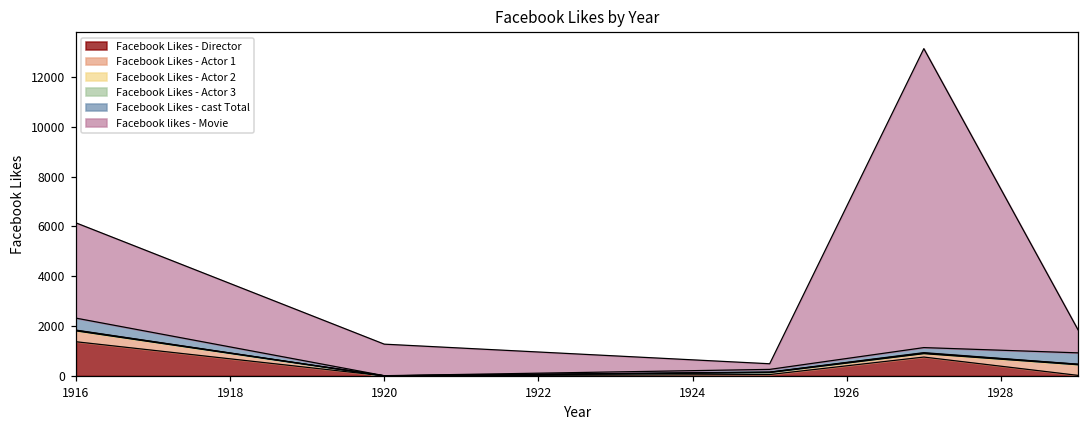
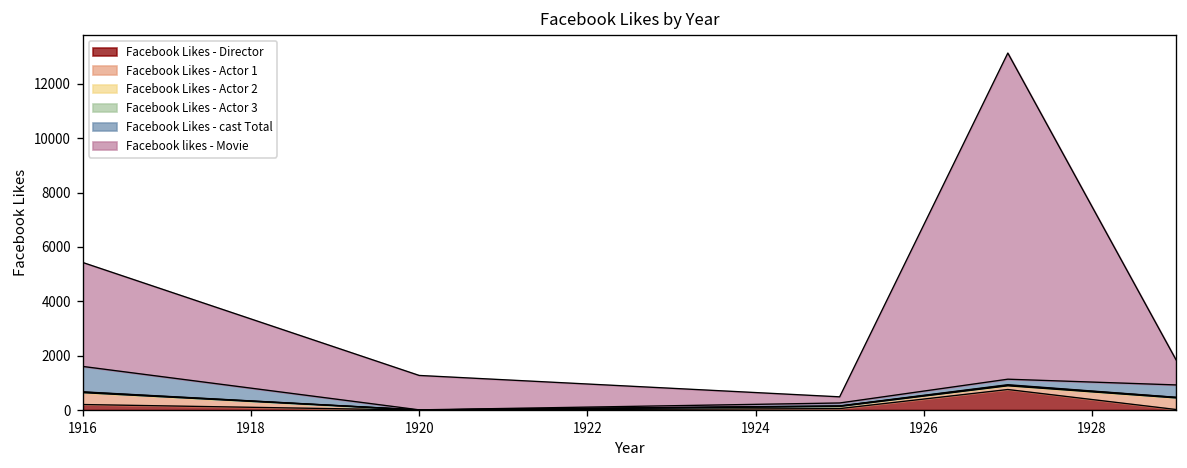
  {
    "Facebook Likes - Director": {
-     "1916": 1400
+     "1916": 200
    },
    "Facebook Likes - cast Total": {
-     "1916": 500
+     "1916": 900
    },
    "Facebook likes - Movie": {
      "1916": 3800,
      "1920": 1300
    }
  }
